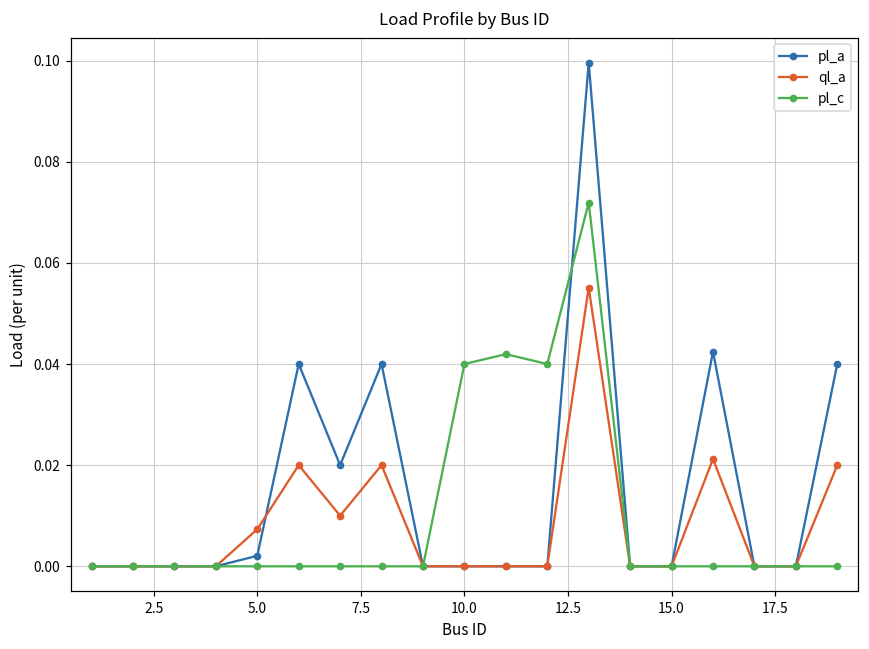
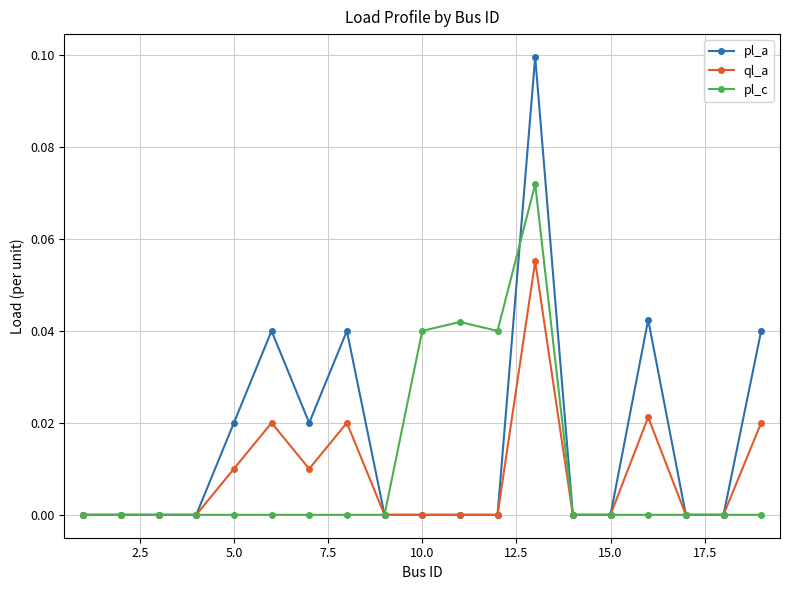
  {
    "pl_a": {
-     "5.0": 0.002
+     "5.0": 0.020
    },
    "ql_a": {
-     "5.0": 0.007
+     "5.0": 0.010
    },
    "pl_c": {
      "5.0": 0.000,
      "10.0": 0.040
    }
  }
